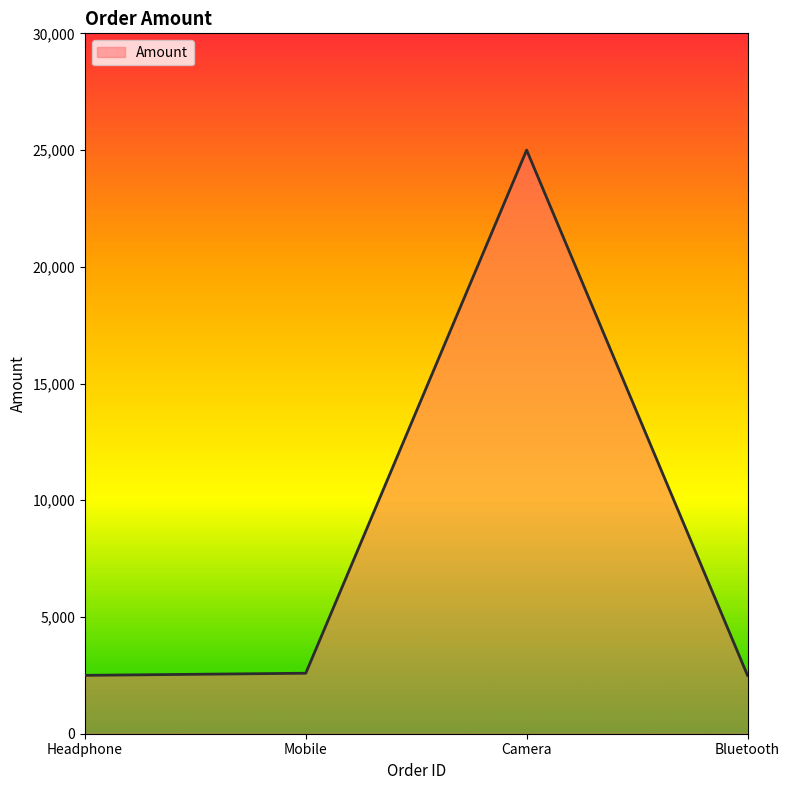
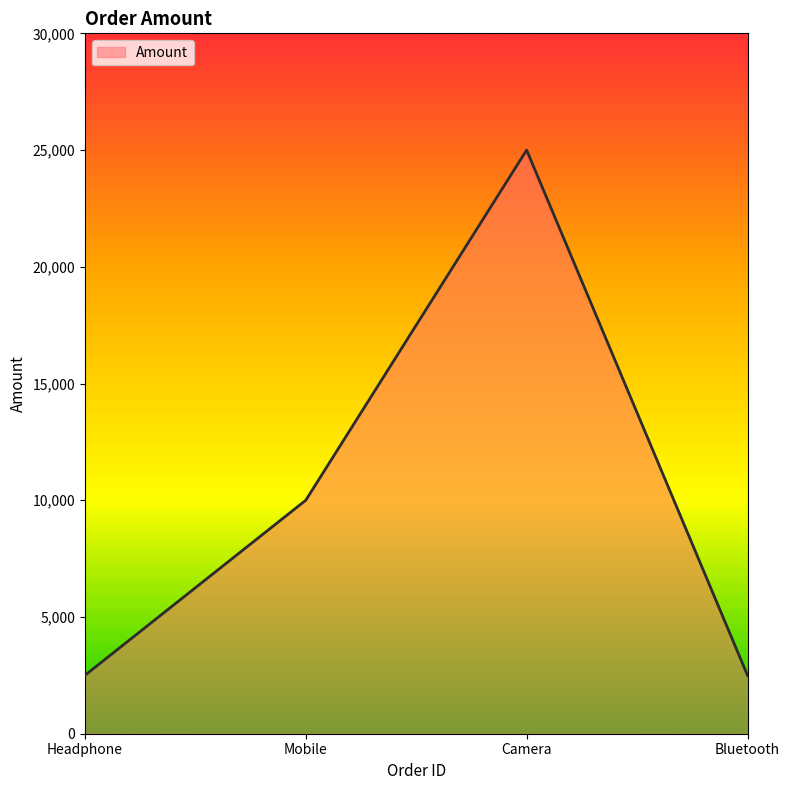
  {
    "Headphone": "2,500",
-   "Mobile": "2,600",
+   "Mobile": "10,000",
    "Camera": "25,000",
    "Bluetooth": "2,500"
  }
